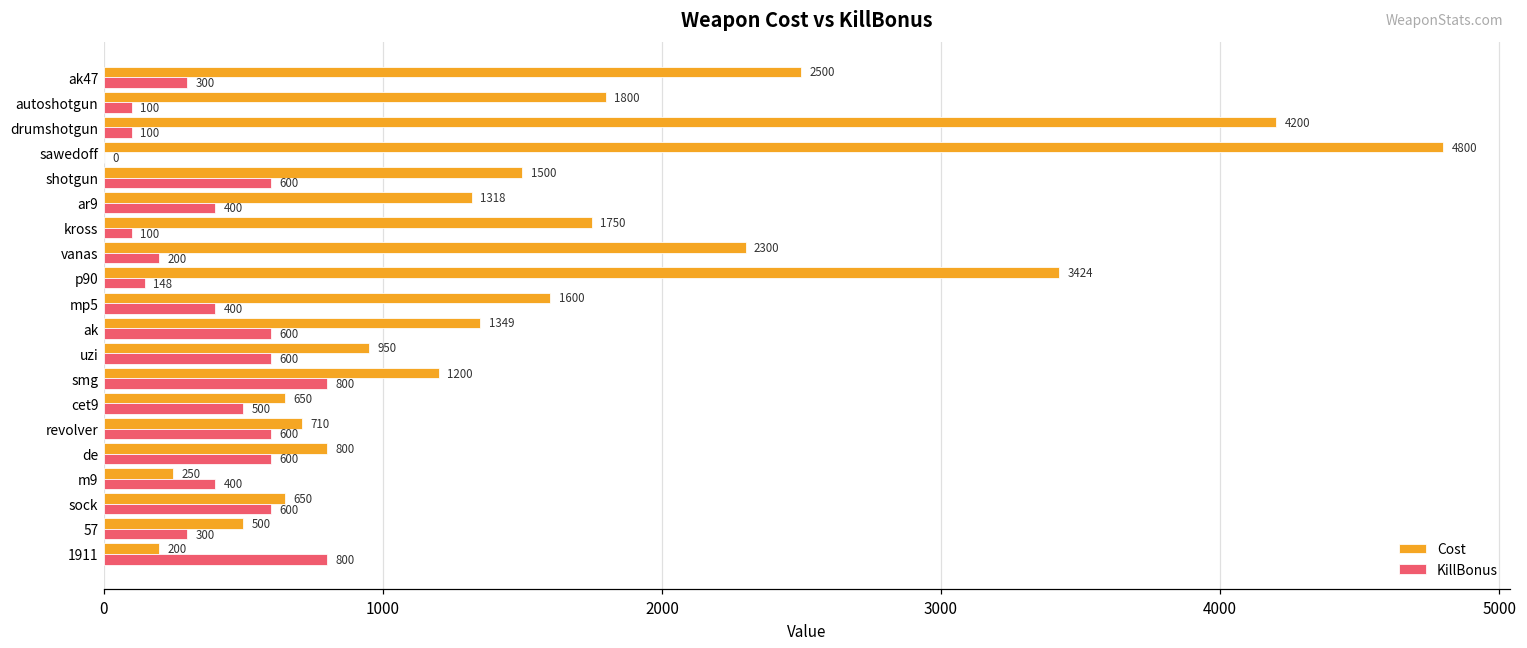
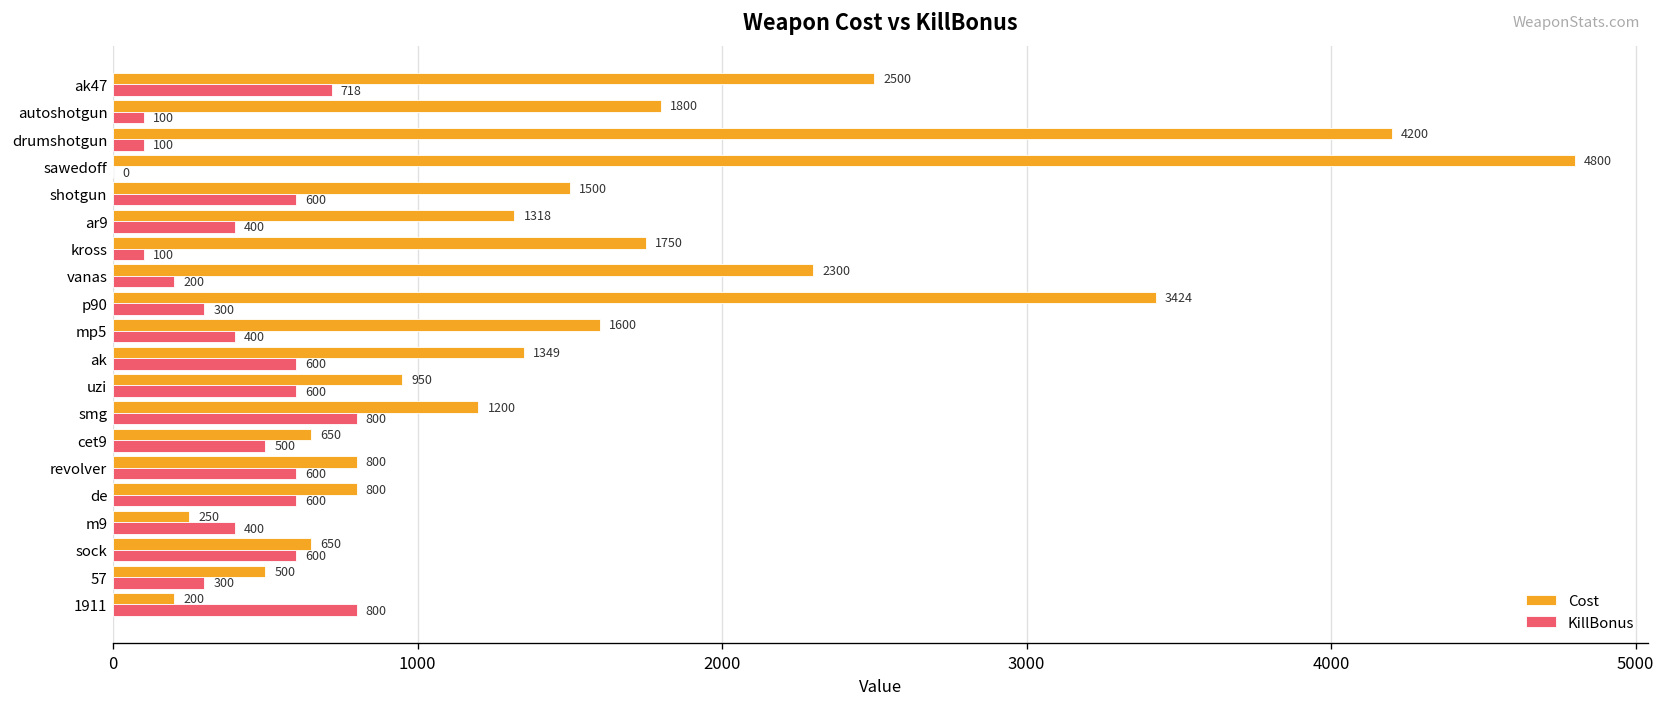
  {
    "Cost": {
      "ak47": 2500,
      "autoshotgun": 1800,
      "drumshotgun": 4200,
      "sawedoff": 4800,
      "shotgun": 1500,
      "ar9": 1318,
      "kross": 1750,
      "vanas": 2300,
      "p90": 3424,
      "mp5": 1600,
      "ak": 1349,
      "uzi": 950,
      "smg": 1200,
      "cet9": 650,
-     "revolver": 710,
+     "revolver": 800,
      "de": 800,
      "m9": 250,
      "sock": 650,
      "57": 500,
      "1911": 200
    },
    "KillBonus": {
-     "ak47": 300,
+     "ak47": 718,
      "autoshotgun": 100,
      "drumshotgun": 100,
      "sawedoff": 0,
      "shotgun": 600,
      "ar9": 400,
      "kross": 100,
      "vanas": 200,
-     "p90": 148,
+     "p90": 300,
      "mp5": 400,
      "ak": 600,
      "uzi": 600,
      "smg": 800,
      "cet9": 500,
      "revolver": 600,
      "de": 600,
      "m9": 400,
      "sock": 600,
      "57": 300,
      "1911": 800
    }
  }
